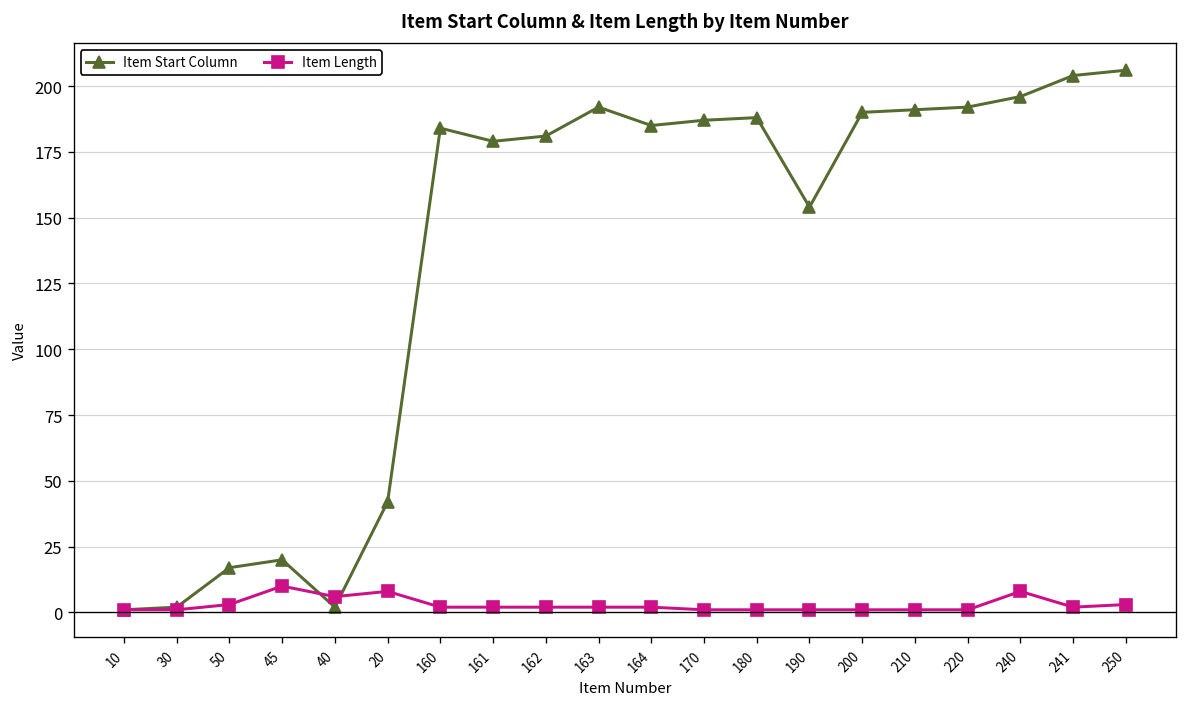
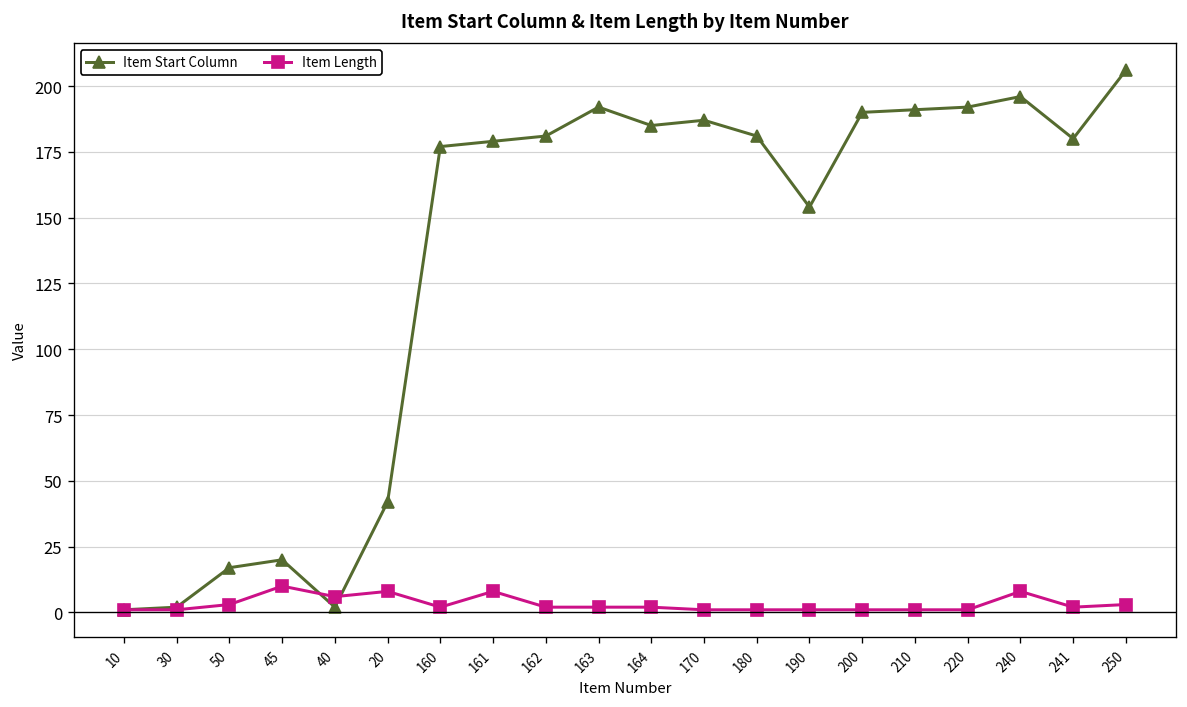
  {
    "Item Start Column": {
      "50": 17,
      "45": 20,
      "40": 2,
      "20": 42,
-     "160": 184,
+     "160": 177,
      "161": 179,
      "162": 181,
      "163": 192,
      "164": 185,
      "170": 187,
-     "180": 188,
+     "180": 181,
      "190": 154,
      "200": 190,
      "210": 191,
      "220": 192,
      "240": 196,
-     "241": 204,
+     "241": 180,
      "250": 206
    },
    "Item Length": {
      "50": 3,
      "45": 10,
      "40": 6,
      "20": 8,
      "160": 2,
-     "161": 2,
+     "161": 8,
      "162": 2,
      "163": 2,
      "164": 2,
      "170": 1,
      "180": 1,
      "190": 1,
      "200": 1,
      "210": 1,
      "220": 1,
      "240": 8,
      "241": 2,
      "250": 3
    }
  }
